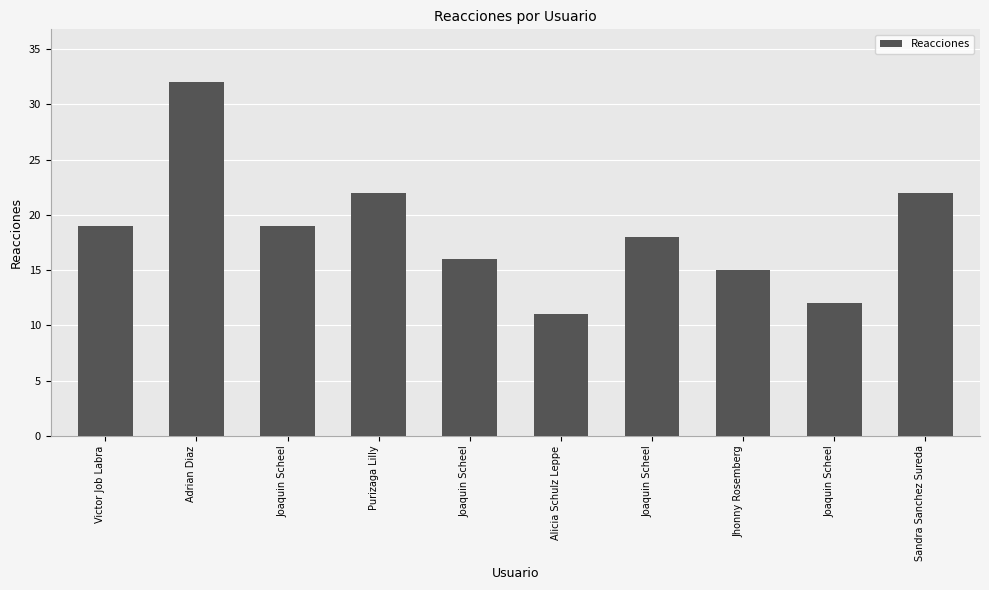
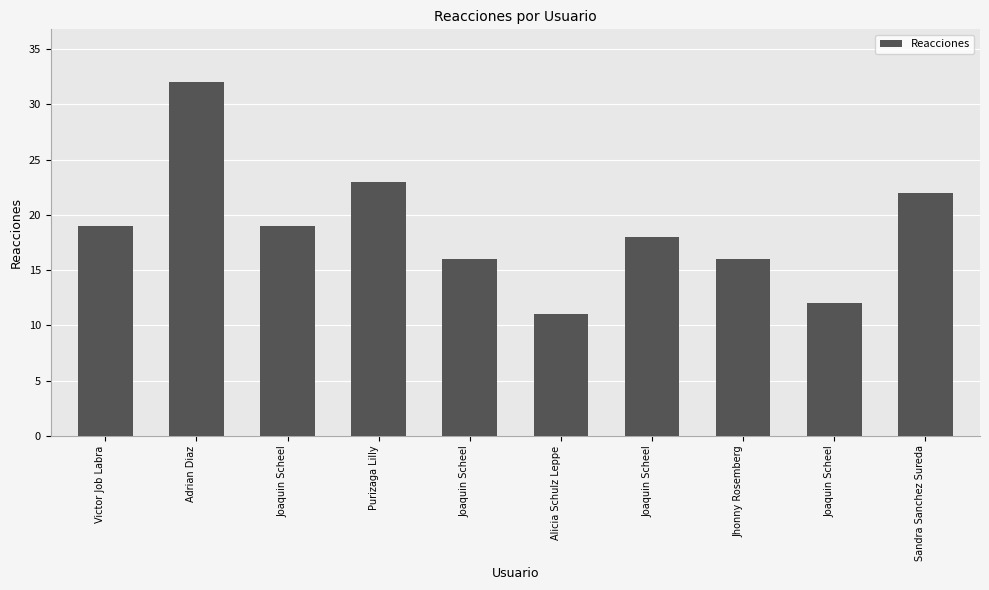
  {
    "Victor Job Labra": 19,
    "Adrian Diaz": 32,
-   "Purizaga Lilly": 22,
+   "Purizaga Lilly": 23,
    "Alicia Schulz Leppe": 11,
-   "Jhonny Rosemberg": 15,
+   "Jhonny Rosemberg": 16,
    "Sandra Sanchez Sureda": 22
  }
